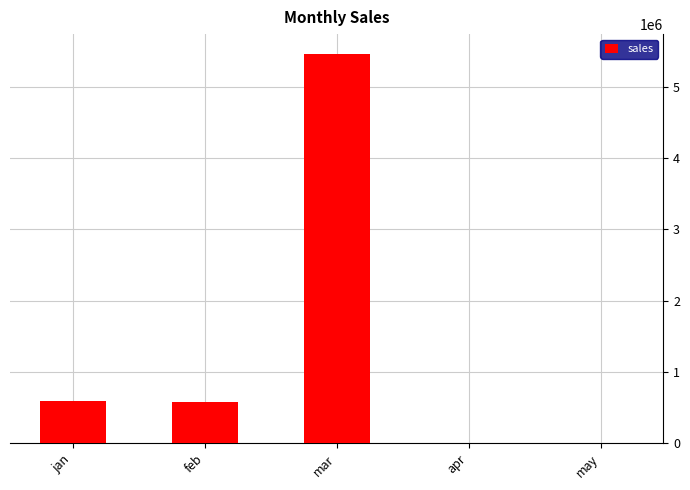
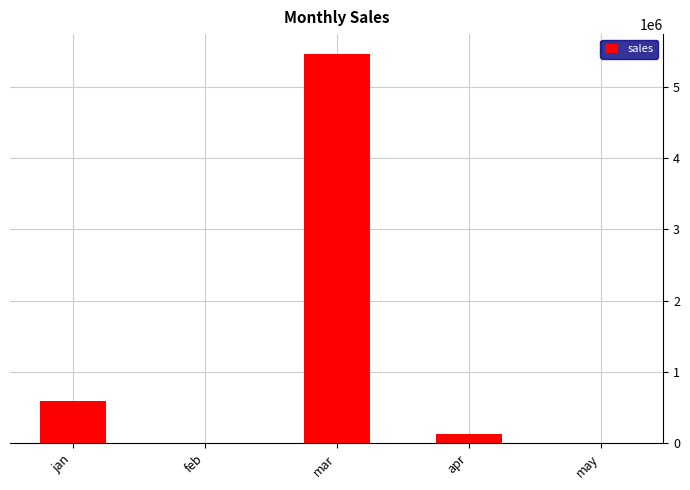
  {
    "jan": 600000,
-   "feb": 600000,
+   "feb": 0,
    "mar": 5500000,
-   "apr": 0
+   "apr": 100000
  }
